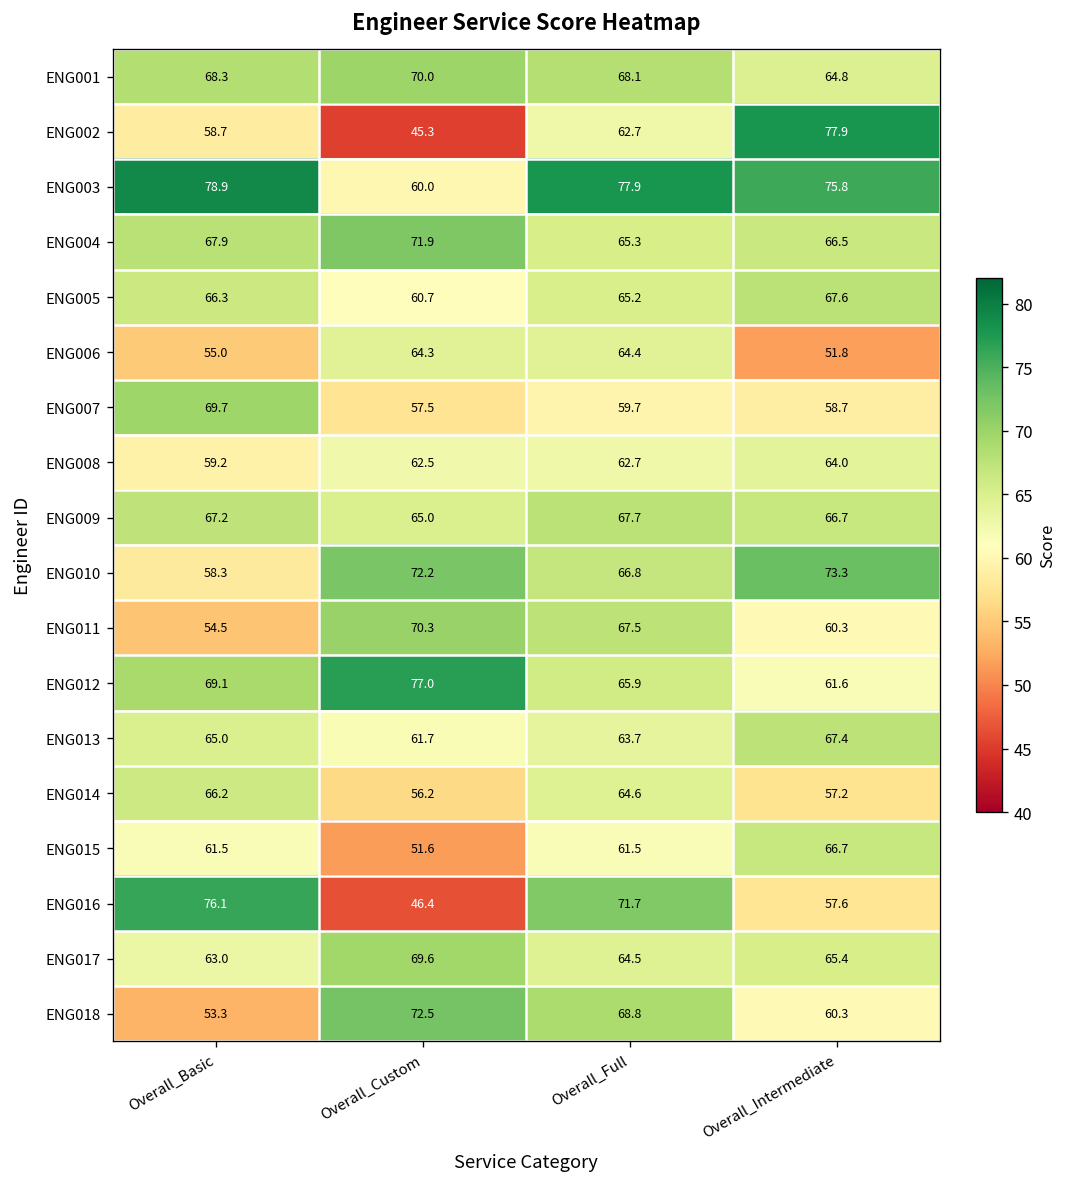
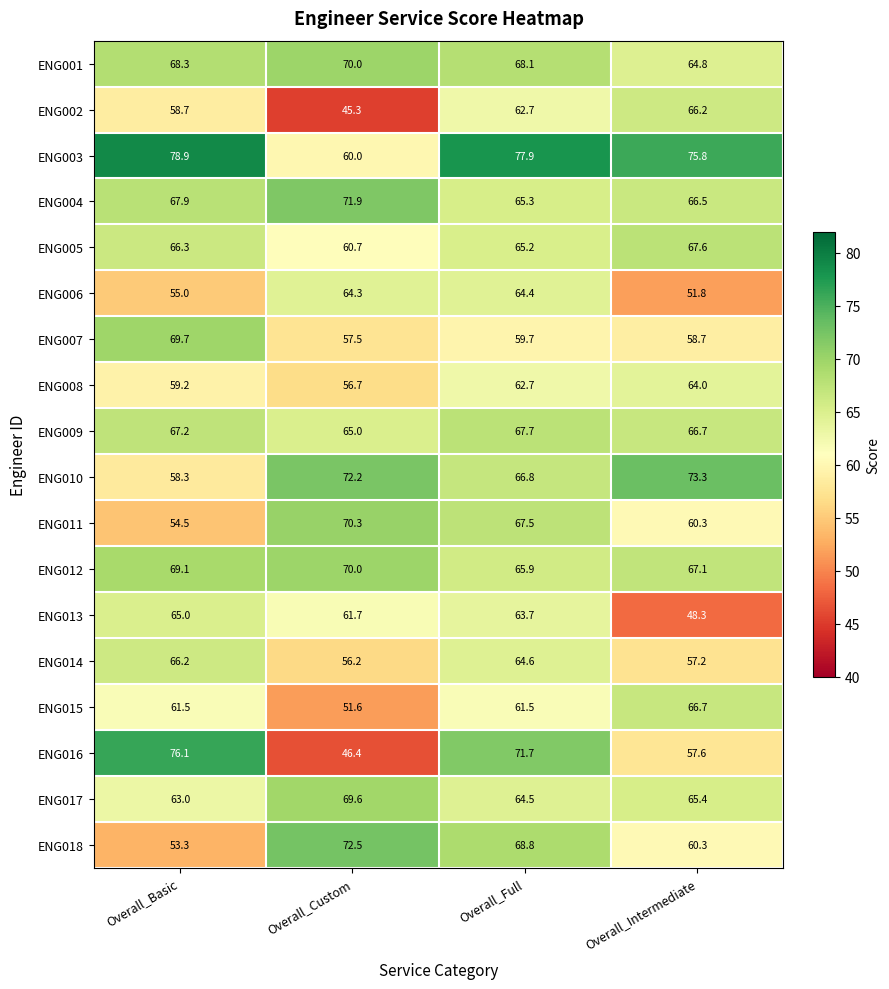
  {
    "ENG001": {
      "Overall_Basic": 68.3,
      "Overall_Custom": 70.0,
      "Overall_Full": 68.1,
      "Overall_Intermediate": 64.8
    },
    "ENG002": {
      "Overall_Basic": 58.7,
      "Overall_Custom": 45.3,
      "Overall_Full": 62.7,
-     "Overall_Intermediate": 77.9
+     "Overall_Intermediate": 66.2
    },
    "ENG003": {
      "Overall_Basic": 78.9,
      "Overall_Custom": 60.0,
      "Overall_Full": 77.9,
      "Overall_Intermediate": 75.8
    },
    "ENG004": {
      "Overall_Basic": 67.9,
      "Overall_Custom": 71.9,
      "Overall_Full": 65.3,
      "Overall_Intermediate": 66.5
    },
    "ENG005": {
      "Overall_Basic": 66.3,
      "Overall_Custom": 60.7,
      "Overall_Full": 65.2,
      "Overall_Intermediate": 67.6
    },
    "ENG006": {
      "Overall_Basic": 55.0,
      "Overall_Custom": 64.3,
      "Overall_Full": 64.4,
      "Overall_Intermediate": 51.8
    },
    "ENG007": {
      "Overall_Basic": 69.7,
      "Overall_Custom": 57.5,
      "Overall_Full": 59.7,
      "Overall_Intermediate": 58.7
    },
    "ENG008": {
      "Overall_Basic": 59.2,
-     "Overall_Custom": 62.5,
+     "Overall_Custom": 56.7,
      "Overall_Full": 62.7,
      "Overall_Intermediate": 64.0
    },
    "ENG009": {
      "Overall_Basic": 67.2,
      "Overall_Custom": 65.0,
      "Overall_Full": 67.7,
      "Overall_Intermediate": 66.7
    },
    "ENG010": {
      "Overall_Basic": 58.3,
      "Overall_Custom": 72.2,
      "Overall_Full": 66.8,
      "Overall_Intermediate": 73.3
    },
    "ENG011": {
      "Overall_Basic": 54.5,
      "Overall_Custom": 70.3,
      "Overall_Full": 67.5,
      "Overall_Intermediate": 60.3
    },
    "ENG012": {
      "Overall_Basic": 69.1,
-     "Overall_Custom": 77.0,
+     "Overall_Custom": 70.0,
      "Overall_Full": 65.9,
-     "Overall_Intermediate": 61.6
+     "Overall_Intermediate": 67.1
    },
    "ENG013": {
      "Overall_Basic": 65.0,
      "Overall_Custom": 61.7,
      "Overall_Full": 63.7,
-     "Overall_Intermediate": 67.4
+     "Overall_Intermediate": 48.3
    },
    "ENG014": {
      "Overall_Basic": 66.2,
      "Overall_Custom": 56.2,
      "Overall_Full": 64.6,
      "Overall_Intermediate": 57.2
    },
    "ENG015": {
      "Overall_Basic": 61.5,
      "Overall_Custom": 51.6,
      "Overall_Full": 61.5,
      "Overall_Intermediate": 66.7
    },
    "ENG016": {
      "Overall_Basic": 76.1,
      "Overall_Custom": 46.4,
      "Overall_Full": 71.7,
      "Overall_Intermediate": 57.6
    },
    "ENG017": {
      "Overall_Basic": 63.0,
      "Overall_Custom": 69.6,
      "Overall_Full": 64.5,
      "Overall_Intermediate": 65.4
    },
    "ENG018": {
      "Overall_Basic": 53.3,
      "Overall_Custom": 72.5,
      "Overall_Full": 68.8,
      "Overall_Intermediate": 60.3
    }
  }
